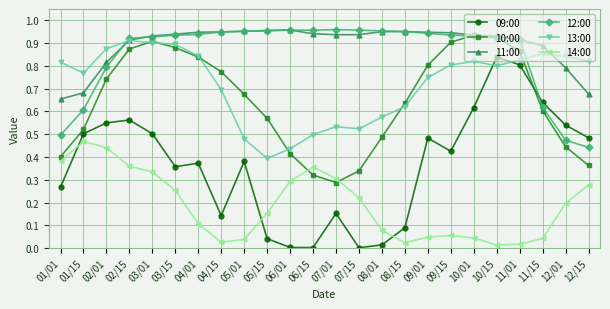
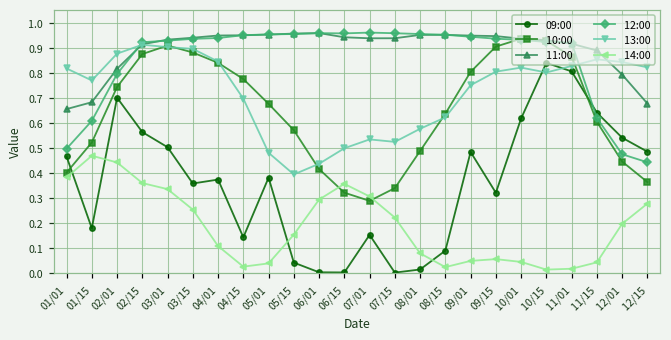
  {
    "09:00": {
-     "01/01": 0.27,
-     "01/15": 0.50,
-     "02/01": 0.55,
+     "01/01": 0.47,
+     "01/15": 0.18,
+     "02/01": 0.70,
      "02/15": 0.56,
      "03/01": 0.50,
      "03/15": 0.36,
      "04/01": 0.37,
      "04/15": 0.14,
      "05/01": 0.38,
      "05/15": 0.04,
      "06/01": 0.00,
      "06/15": 0.00,
      "07/01": 0.15,
      "07/15": 0.00,
      "08/01": 0.01,
      "08/15": 0.09,
      "09/01": 0.48,
-     "09/15": 0.43,
+     "09/15": 0.32,
      "10/01": 0.62,
      "11/01": 0.80,
      "11/15": 0.64,
      "12/01": 0.54,
      "12/15": 0.48
    }
  }
